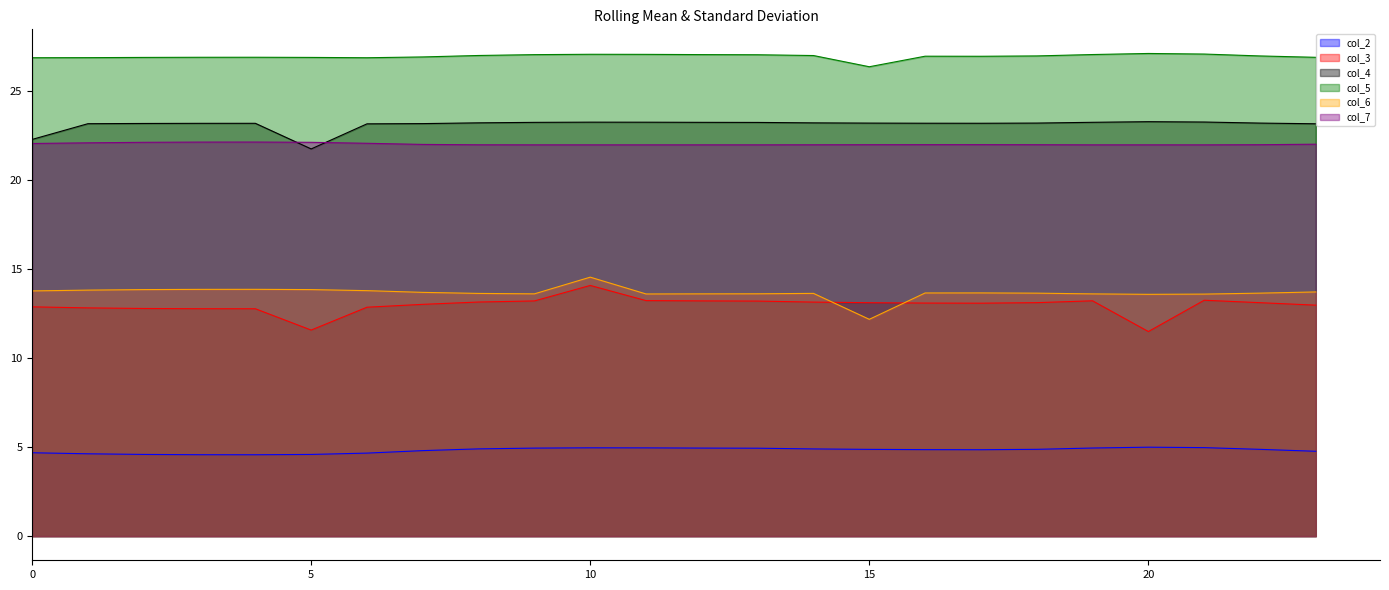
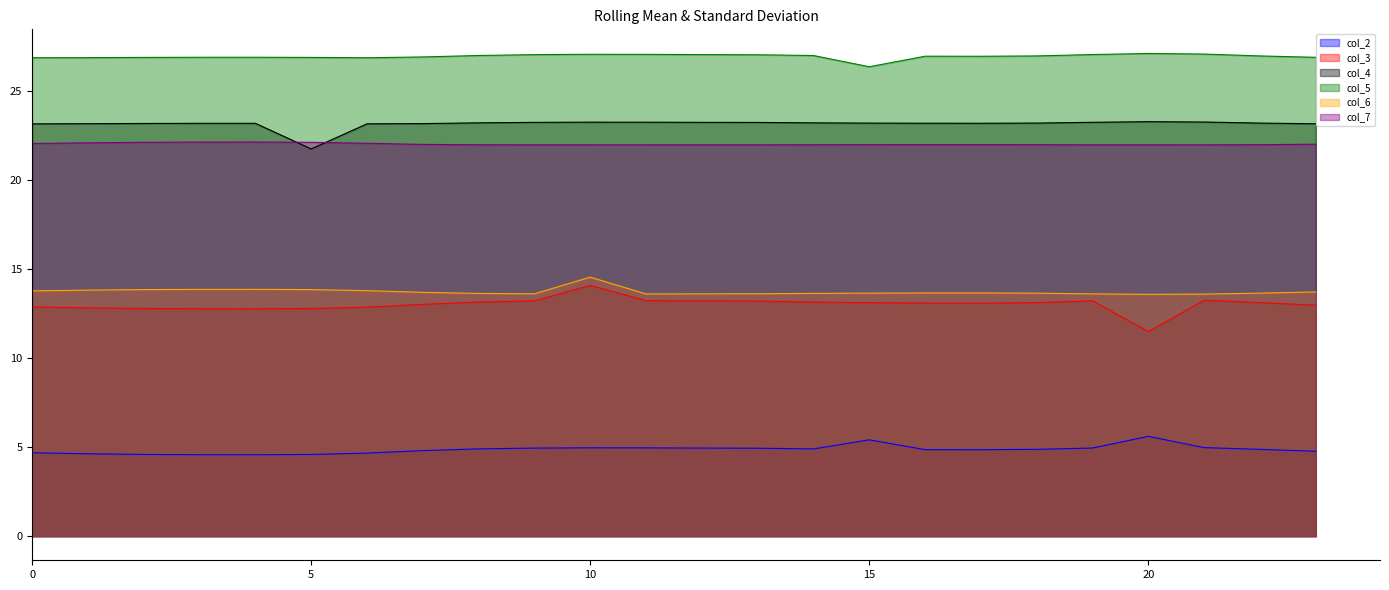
  {
    "col_2": {
      "0": 4.7,
      "5": 4.6,
      "10": 5.0,
-     "15": 4.9,
-     "20": 5.0
+     "15": 5.4,
+     "20": 5.6
    },
    "col_3": {
      "0": 12.9,
-     "5": 11.6,
+     "5": 12.8,
      "10": 14.1,
      "15": 13.1,
      "20": 11.5
    },
    "col_4": {
-     "0": 22.3,
+     "0": 23.2,
      "5": 21.7,
      "10": 23.3,
      "15": 23.2,
      "20": 23.3
    },
    "col_5": {
      "0": 26.9,
      "5": 26.9,
      "10": 27.1,
      "15": 26.4,
      "20": 27.1
    },
    "col_6": {
      "0": 13.8,
      "5": 13.8,
      "10": 14.5,
-     "15": 12.2,
+     "15": 13.6,
      "20": 13.6
    },
    "col_7": {
      "0": 22.1,
      "5": 22.1,
      "10": 22.0,
      "15": 22.0,
      "20": 22.0
    }
  }
